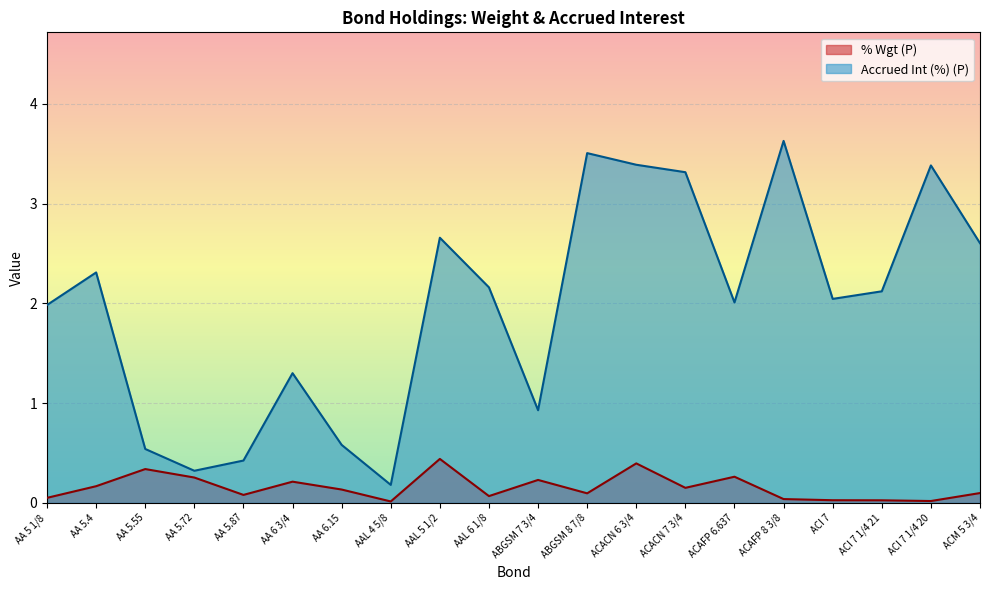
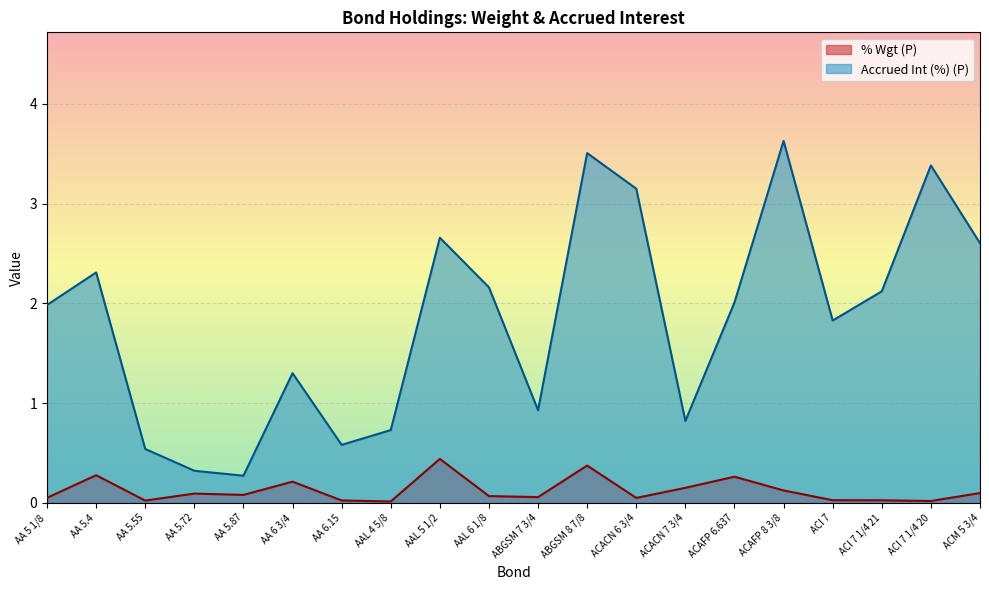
  {
    "% Wgt (P)": {
      "AA 5 1/8": 0.0,
-     "AA 5.4": 0.2,
-     "AA 5.55": 0.3,
-     "AA 5.72": 0.3,
+     "AA 5.4": 0.3,
+     "AA 5.55": 0.0,
+     "AA 5.72": 0.1,
      "AA 5.87": 0.1,
      "AA 6 3/4": 0.2,
-     "AA 6.15": 0.1,
+     "AA 6.15": 0.0,
      "AAL 4 5/8": 0.0,
      "AAL 5 1/2": 0.4,
      "AAL 6 1/8": 0.1,
-     "ABGSM 7 3/4": 0.2,
-     "ABGSM 8 7/8": 0.1,
-     "ACACN 6 3/4": 0.4,
+     "ABGSM 7 3/4": 0.1,
+     "ABGSM 8 7/8": 0.4,
+     "ACACN 6 3/4": 0.0,
      "ACACN 7 3/4": 0.2,
      "ACAFP 6.637": 0.3,
-     "ACAFP 8 3/8": 0.0,
+     "ACAFP 8 3/8": 0.1,
      "ACI 7": 0.0,
      "ACI 7 1/4 21": 0.0,
      "ACI 7 1/4 20": 0.0,
      "ACM 5 3/4": 0.1
    },
    "Accrued Int (%) (P)": {
      "AA 5 1/8": 2.0,
      "AA 5.4": 2.3,
      "AA 5.55": 0.5,
      "AA 5.72": 0.3,
-     "AA 5.87": 0.4,
+     "AA 5.87": 0.3,
      "AA 6 3/4": 1.3,
      "AA 6.15": 0.6,
-     "AAL 4 5/8": 0.2,
+     "AAL 4 5/8": 0.7,
      "AAL 5 1/2": 2.7,
      "AAL 6 1/8": 2.2,
      "ABGSM 7 3/4": 0.9,
      "ABGSM 8 7/8": 3.5,
-     "ACACN 6 3/4": 3.4,
-     "ACACN 7 3/4": 3.3,
+     "ACACN 6 3/4": 3.2,
+     "ACACN 7 3/4": 0.8,
      "ACAFP 6.637": 2.0,
      "ACAFP 8 3/8": 3.6,
-     "ACI 7": 2.0,
+     "ACI 7": 1.8,
      "ACI 7 1/4 21": 2.1,
      "ACI 7 1/4 20": 3.4,
      "ACM 5 3/4": 2.6
    }
  }
